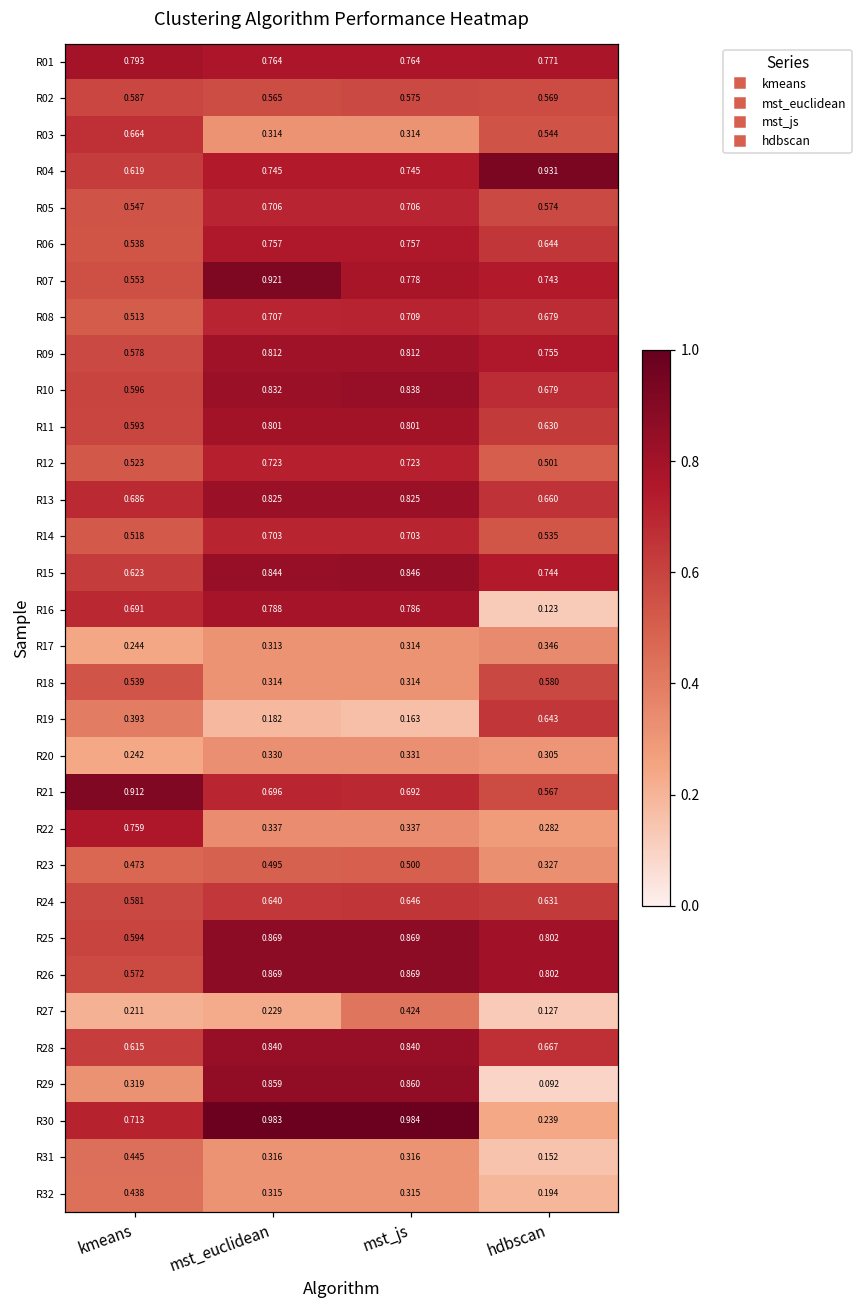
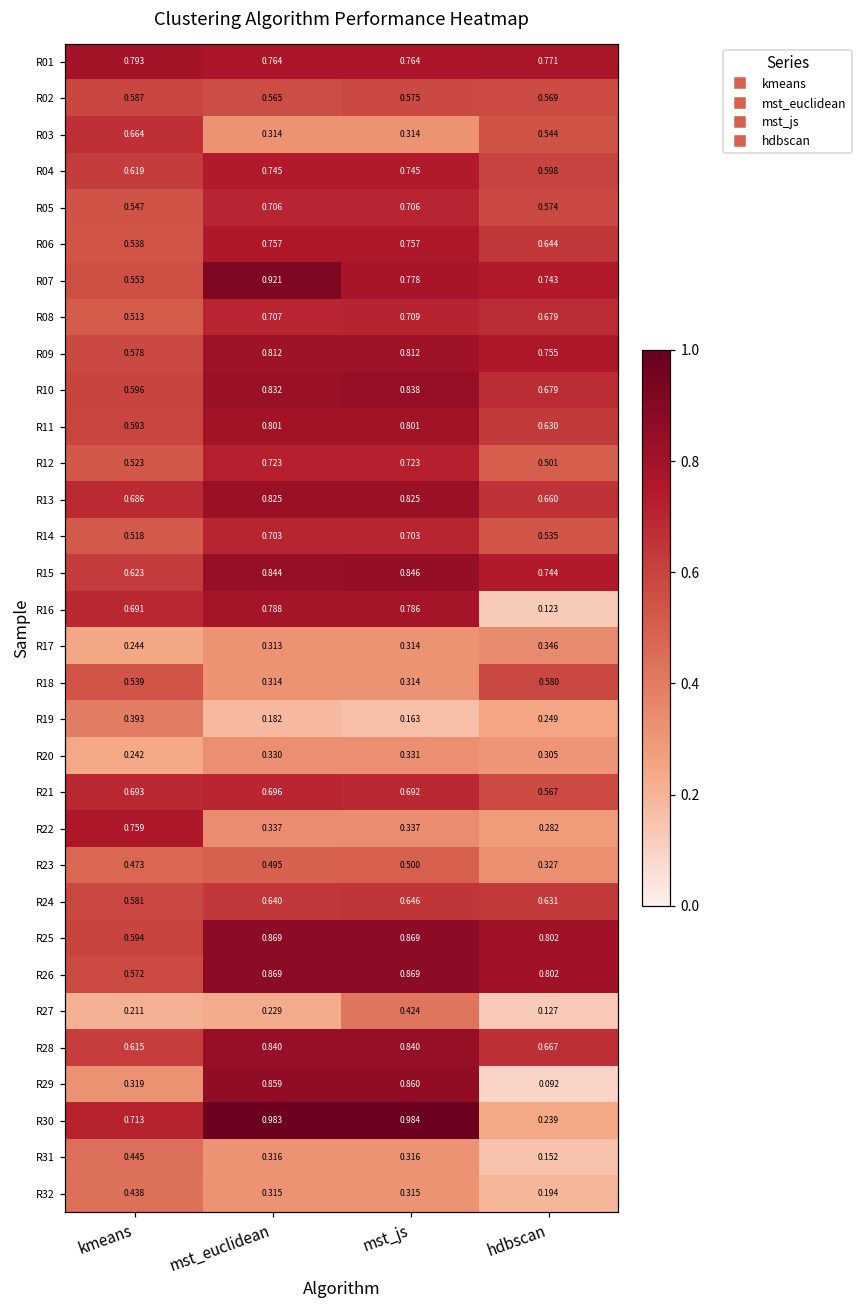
  {
    "R01": {
      "kmeans": 0.793,
      "mst_euclidean": 0.764,
      "mst_js": 0.764,
      "hdbscan": 0.771
    },
    "R02": {
      "kmeans": 0.587,
      "mst_euclidean": 0.565,
      "mst_js": 0.575,
      "hdbscan": 0.569
    },
    "R03": {
      "kmeans": 0.664,
      "mst_euclidean": 0.314,
      "mst_js": 0.314,
      "hdbscan": 0.544
    },
    "R04": {
      "kmeans": 0.619,
      "mst_euclidean": 0.745,
      "mst_js": 0.745,
-     "hdbscan": 0.931
+     "hdbscan": 0.598
    },
    "R05": {
      "kmeans": 0.547,
      "mst_euclidean": 0.706,
      "mst_js": 0.706,
      "hdbscan": 0.574
    },
    "R06": {
      "kmeans": 0.538,
      "mst_euclidean": 0.757,
      "mst_js": 0.757,
      "hdbscan": 0.644
    },
    "R07": {
      "kmeans": 0.553,
      "mst_euclidean": 0.921,
      "mst_js": 0.778,
      "hdbscan": 0.743
    },
    "R08": {
      "kmeans": 0.513,
      "mst_euclidean": 0.707,
      "mst_js": 0.709,
      "hdbscan": 0.679
    },
    "R09": {
      "kmeans": 0.578,
      "mst_euclidean": 0.812,
      "mst_js": 0.812,
      "hdbscan": 0.755
    },
    "R10": {
      "kmeans": 0.596,
      "mst_euclidean": 0.832,
      "mst_js": 0.838,
      "hdbscan": 0.679
    },
    "R11": {
      "kmeans": 0.593,
      "mst_euclidean": 0.801,
      "mst_js": 0.801,
      "hdbscan": 0.630
    },
    "R12": {
      "kmeans": 0.523,
      "mst_euclidean": 0.723,
      "mst_js": 0.723,
      "hdbscan": 0.501
    },
    "R13": {
      "kmeans": 0.686,
      "mst_euclidean": 0.825,
      "mst_js": 0.825,
      "hdbscan": 0.660
    },
    "R14": {
      "kmeans": 0.518,
      "mst_euclidean": 0.703,
      "mst_js": 0.703,
      "hdbscan": 0.535
    },
    "R15": {
      "kmeans": 0.623,
      "mst_euclidean": 0.844,
      "mst_js": 0.846,
      "hdbscan": 0.744
    },
    "R16": {
      "kmeans": 0.691,
      "mst_euclidean": 0.788,
      "mst_js": 0.786,
      "hdbscan": 0.123
    },
    "R17": {
      "kmeans": 0.244,
      "mst_euclidean": 0.313,
      "mst_js": 0.314,
      "hdbscan": 0.346
    },
    "R18": {
      "kmeans": 0.539,
      "mst_euclidean": 0.314,
      "mst_js": 0.314,
      "hdbscan": 0.580
    },
    "R19": {
      "kmeans": 0.393,
      "mst_euclidean": 0.182,
      "mst_js": 0.163,
-     "hdbscan": 0.643
+     "hdbscan": 0.249
    },
    "R20": {
      "kmeans": 0.242,
      "mst_euclidean": 0.330,
      "mst_js": 0.331,
      "hdbscan": 0.305
    },
    "R21": {
-     "kmeans": 0.912,
+     "kmeans": 0.693,
      "mst_euclidean": 0.696,
      "mst_js": 0.692,
      "hdbscan": 0.567
    },
    "R22": {
      "kmeans": 0.759,
      "mst_euclidean": 0.337,
      "mst_js": 0.337,
      "hdbscan": 0.282
    },
    "R23": {
      "kmeans": 0.473,
      "mst_euclidean": 0.495,
      "mst_js": 0.500,
      "hdbscan": 0.327
    },
    "R24": {
      "kmeans": 0.581,
      "mst_euclidean": 0.640,
      "mst_js": 0.646,
      "hdbscan": 0.631
    },
    "R25": {
      "kmeans": 0.594,
      "mst_euclidean": 0.869,
      "mst_js": 0.869,
      "hdbscan": 0.802
    },
    "R26": {
      "kmeans": 0.572,
      "mst_euclidean": 0.869,
      "mst_js": 0.869,
      "hdbscan": 0.802
    },
    "R27": {
      "kmeans": 0.211,
      "mst_euclidean": 0.229,
      "mst_js": 0.424,
      "hdbscan": 0.127
    },
    "R28": {
      "kmeans": 0.615,
      "mst_euclidean": 0.840,
      "mst_js": 0.840,
      "hdbscan": 0.667
    },
    "R29": {
      "kmeans": 0.319,
      "mst_euclidean": 0.859,
      "mst_js": 0.860,
      "hdbscan": 0.092
    },
    "R30": {
      "kmeans": 0.713,
      "mst_euclidean": 0.983,
      "mst_js": 0.984,
      "hdbscan": 0.239
    },
    "R31": {
      "kmeans": 0.445,
      "mst_euclidean": 0.316,
      "mst_js": 0.316,
      "hdbscan": 0.152
    },
    "R32": {
      "kmeans": 0.438,
      "mst_euclidean": 0.315,
      "mst_js": 0.315,
      "hdbscan": 0.194
    }
  }
